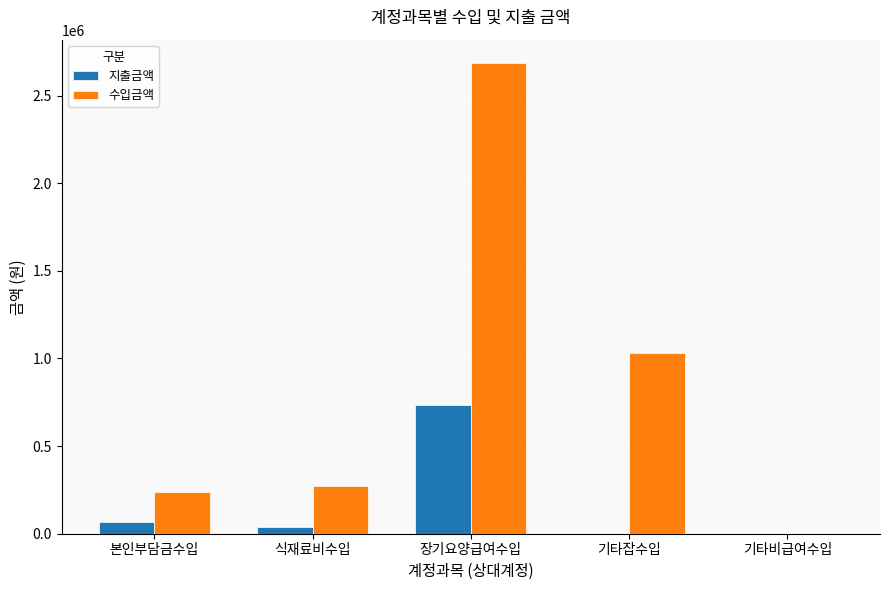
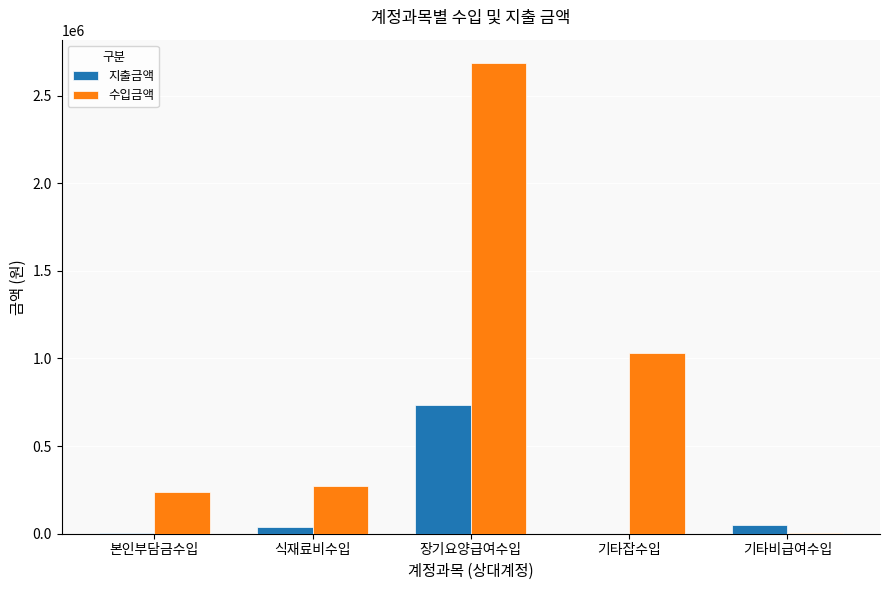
  {
    "지출금액": {
-     "본인부담금수입": 70000,
+     "본인부담금수입": 10000,
      "식재료비수입": 40000,
      "장기요양급여수입": 740000,
      "기타잡수입": 0,
-     "기타비급여수입": 0
+     "기타비급여수입": 50000
    },
    "수입금액": {
      "본인부담금수입": 240000,
      "식재료비수입": 270000,
      "장기요양급여수입": 2680000,
      "기타잡수입": 1030000
    }
  }
